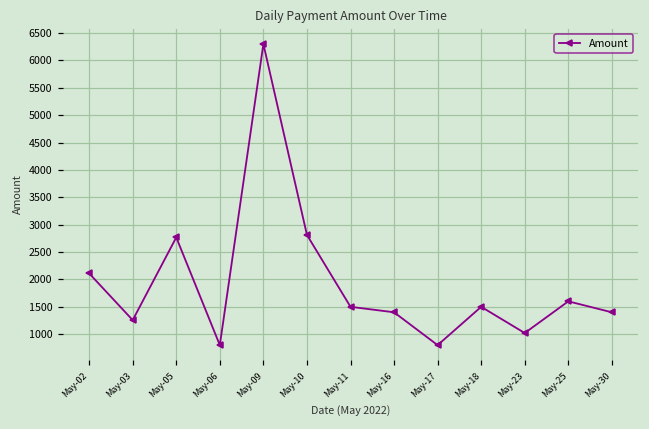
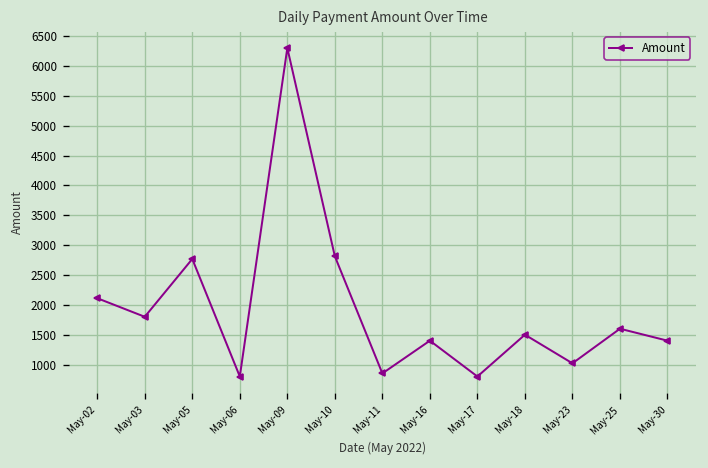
  {
    "May-02": 2100,
-   "May-03": 1300,
+   "May-03": 1800,
    "May-05": 2800,
    "May-06": 800,
    "May-09": 6300,
    "May-10": 2800,
-   "May-11": 1500,
+   "May-11": 900,
    "May-16": 1400,
    "May-17": 800,
    "May-18": 1500,
    "May-23": 1000,
    "May-25": 1600,
    "May-30": 1400
  }
